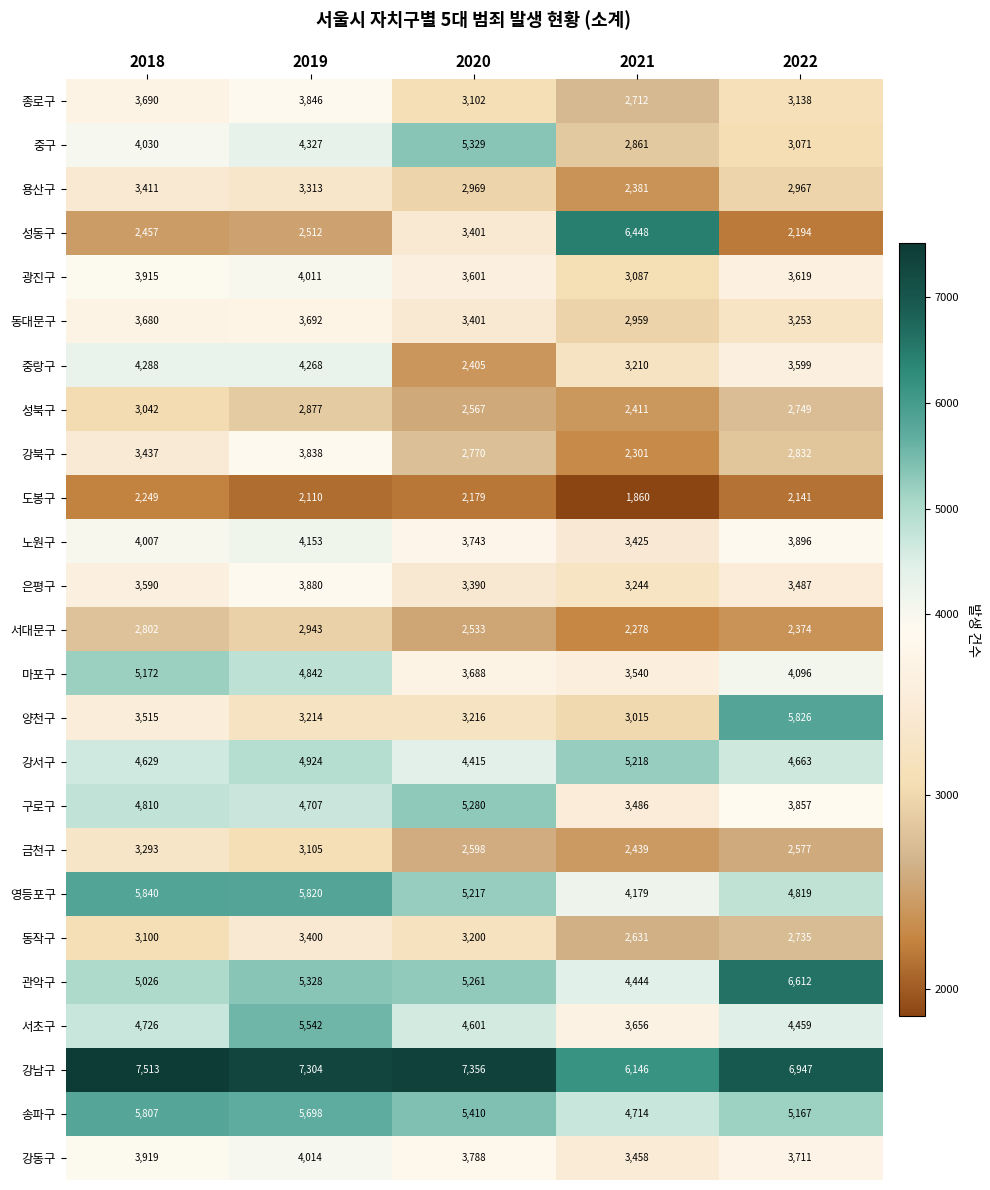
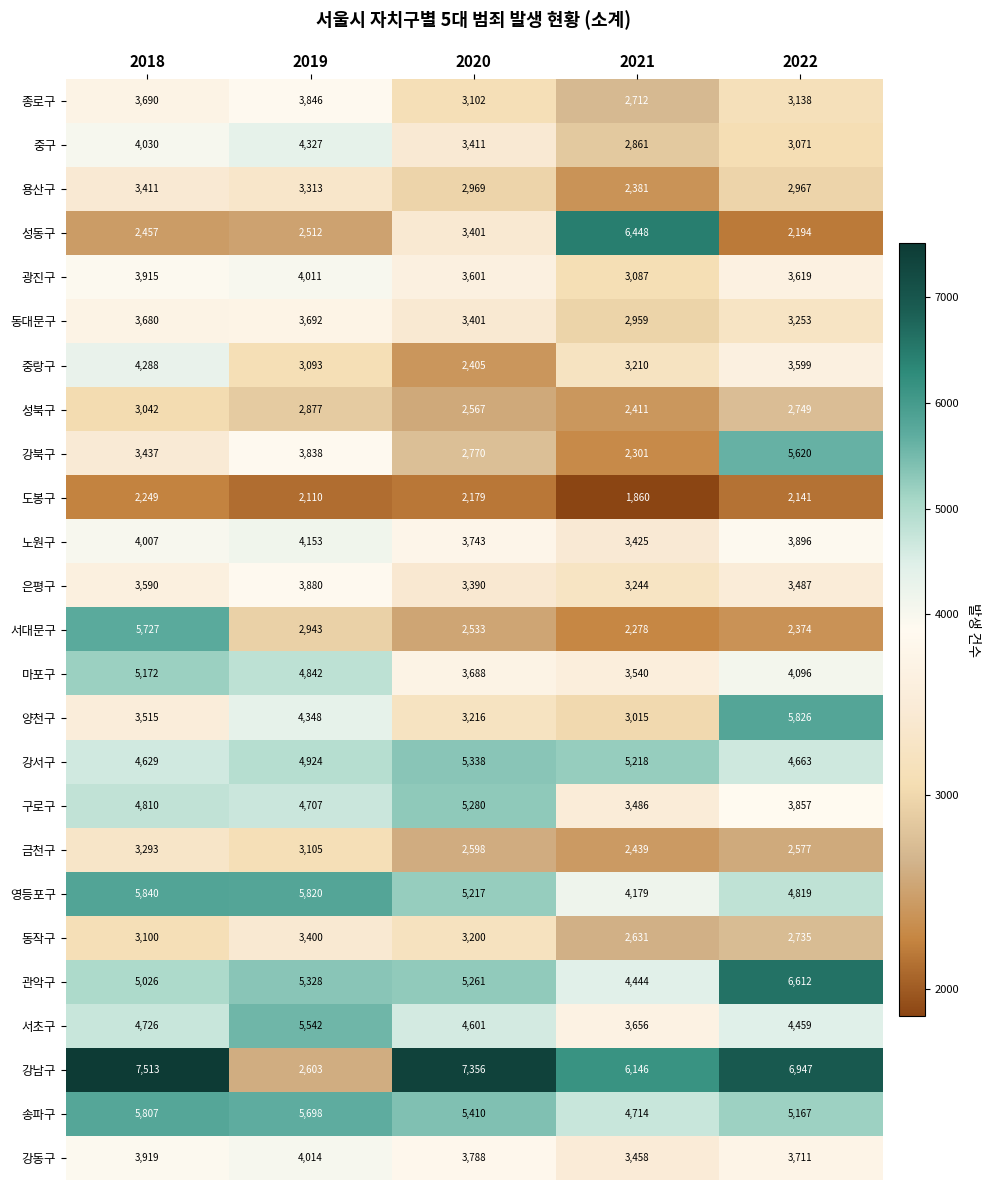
  {
    "종로구": {
      "2018": "3,690",
      "2019": "3,846",
      "2020": "3,102",
      "2021": "2,712",
      "2022": "3,138"
    },
    "중구": {
      "2018": "4,030",
      "2019": "4,327",
-     "2020": "5,329",
+     "2020": "3,411",
      "2021": "2,861",
      "2022": "3,071"
    },
    "용산구": {
      "2018": "3,411",
      "2019": "3,313",
      "2020": "2,969",
      "2021": "2,381",
      "2022": "2,967"
    },
    "성동구": {
      "2018": "2,457",
      "2019": "2,512",
      "2020": "3,401",
      "2021": "6,448",
      "2022": "2,194"
    },
    "광진구": {
      "2018": "3,915",
      "2019": "4,011",
      "2020": "3,601",
      "2021": "3,087",
      "2022": "3,619"
    },
    "동대문구": {
      "2018": "3,680",
      "2019": "3,692",
      "2020": "3,401",
      "2021": "2,959",
      "2022": "3,253"
    },
    "중랑구": {
      "2018": "4,288",
-     "2019": "4,268",
+     "2019": "3,093",
      "2020": "2,405",
      "2021": "3,210",
      "2022": "3,599"
    },
    "성북구": {
      "2018": "3,042",
      "2019": "2,877",
      "2020": "2,567",
      "2021": "2,411",
      "2022": "2,749"
    },
    "강북구": {
      "2018": "3,437",
      "2019": "3,838",
      "2020": "2,770",
      "2021": "2,301",
-     "2022": "2,832"
+     "2022": "5,620"
    },
    "도봉구": {
      "2018": "2,249",
      "2019": "2,110",
      "2020": "2,179",
      "2021": "1,860",
      "2022": "2,141"
    },
    "노원구": {
      "2018": "4,007",
      "2019": "4,153",
      "2020": "3,743",
      "2021": "3,425",
      "2022": "3,896"
    },
    "은평구": {
      "2018": "3,590",
      "2019": "3,880",
      "2020": "3,390",
      "2021": "3,244",
      "2022": "3,487"
    },
    "서대문구": {
-     "2018": "2,802",
+     "2018": "5,727",
      "2019": "2,943",
      "2020": "2,533",
      "2021": "2,278",
      "2022": "2,374"
    },
    "마포구": {
      "2018": "5,172",
      "2019": "4,842",
      "2020": "3,688",
      "2021": "3,540",
      "2022": "4,096"
    },
    "양천구": {
      "2018": "3,515",
-     "2019": "3,214",
+     "2019": "4,348",
      "2020": "3,216",
      "2021": "3,015",
      "2022": "5,826"
    },
    "강서구": {
      "2018": "4,629",
      "2019": "4,924",
-     "2020": "4,415",
+     "2020": "5,338",
      "2021": "5,218",
      "2022": "4,663"
    },
    "구로구": {
      "2018": "4,810",
      "2019": "4,707",
      "2020": "5,280",
      "2021": "3,486",
      "2022": "3,857"
    },
    "금천구": {
      "2018": "3,293",
      "2019": "3,105",
      "2020": "2,598",
      "2021": "2,439",
      "2022": "2,577"
    },
    "영등포구": {
      "2018": "5,840",
      "2019": "5,820",
      "2020": "5,217",
      "2021": "4,179",
      "2022": "4,819"
    },
    "동작구": {
      "2018": "3,100",
      "2019": "3,400",
      "2020": "3,200",
      "2021": "2,631",
      "2022": "2,735"
    },
    "관악구": {
      "2018": "5,026",
      "2019": "5,328",
      "2020": "5,261",
      "2021": "4,444",
      "2022": "6,612"
    },
    "서초구": {
      "2018": "4,726",
      "2019": "5,542",
      "2020": "4,601",
      "2021": "3,656",
      "2022": "4,459"
    },
    "강남구": {
      "2018": "7,513",
-     "2019": "7,304",
+     "2019": "2,603",
      "2020": "7,356",
      "2021": "6,146",
      "2022": "6,947"
    },
    "송파구": {
      "2018": "5,807",
      "2019": "5,698",
      "2020": "5,410",
      "2021": "4,714",
      "2022": "5,167"
    },
    "강동구": {
      "2018": "3,919",
      "2019": "4,014",
      "2020": "3,788",
      "2021": "3,458",
      "2022": "3,711"
    }
  }
